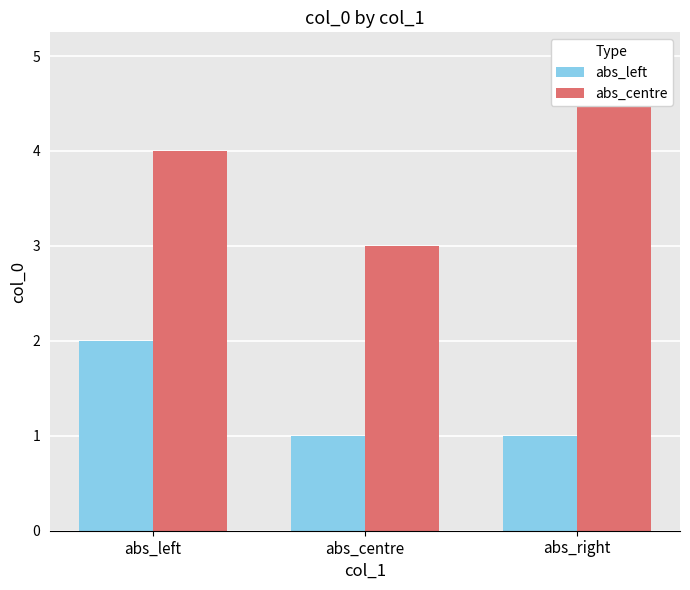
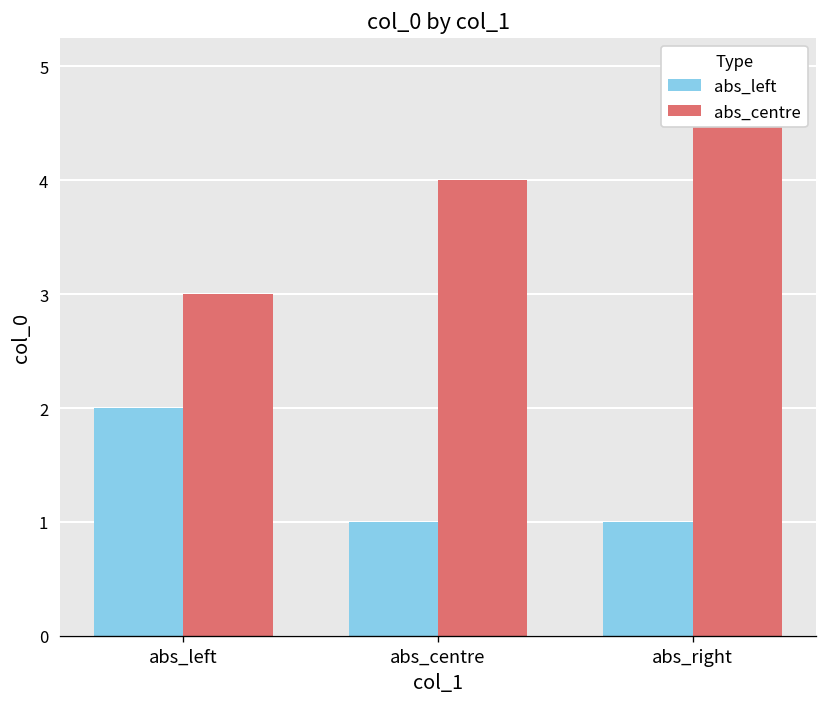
  {
    "abs_left": {
      "abs_left": 2,
      "abs_centre": 1,
      "abs_right": 1
    },
    "abs_centre": {
-     "abs_left": 4,
-     "abs_centre": 3
+     "abs_left": 3,
+     "abs_centre": 4
    }
  }
